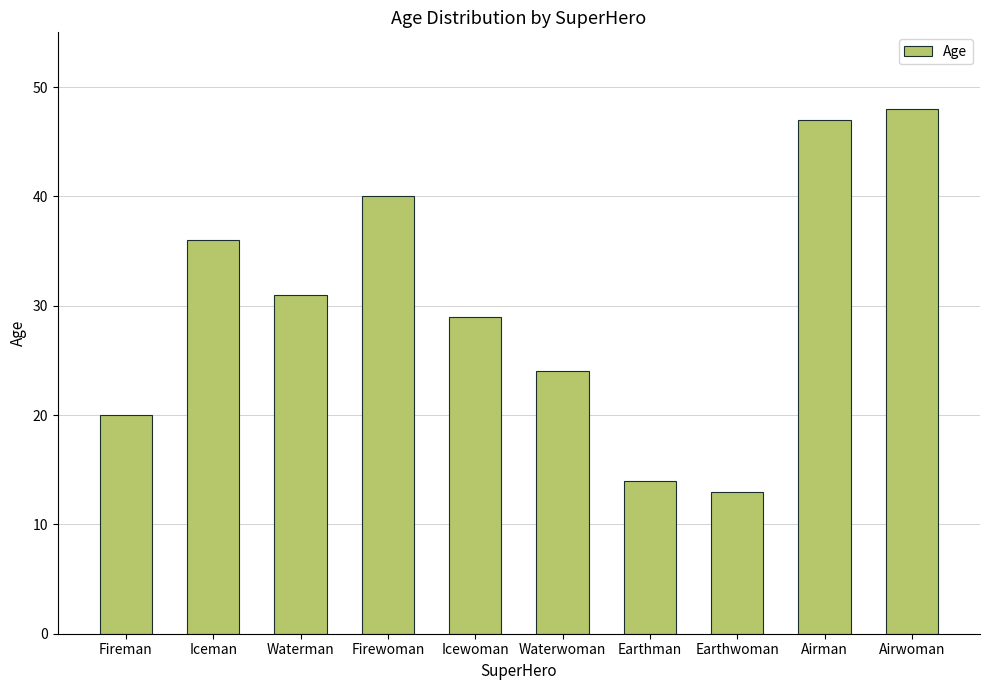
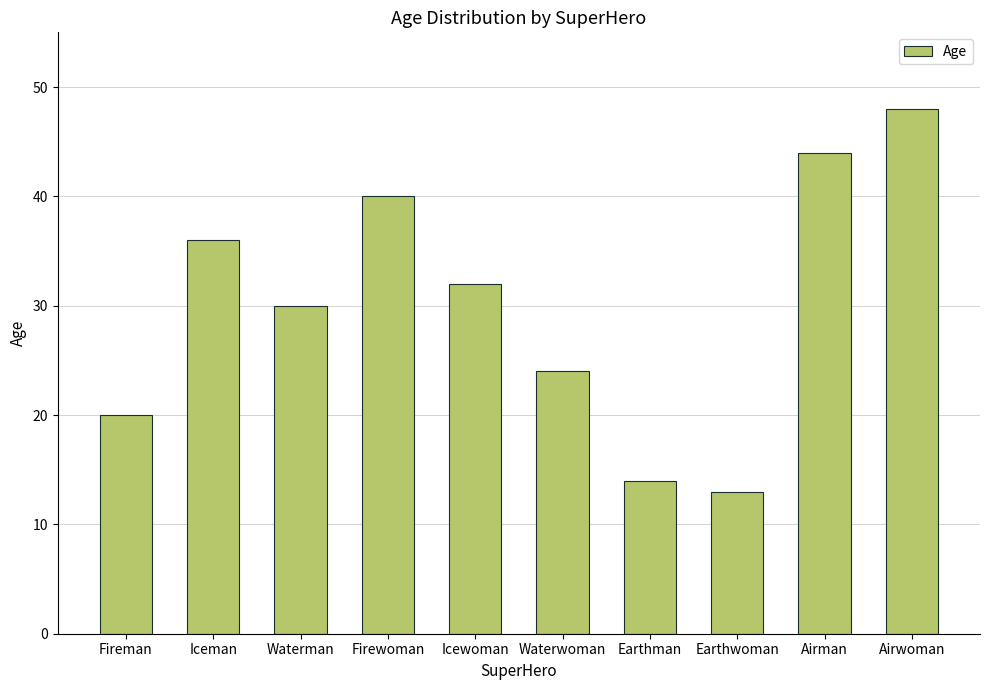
  {
    "Fireman": 20,
    "Iceman": 36,
-   "Waterman": 31,
+   "Waterman": 30,
    "Firewoman": 40,
-   "Icewoman": 29,
+   "Icewoman": 32,
    "Waterwoman": 24,
    "Earthman": 14,
    "Earthwoman": 13,
-   "Airman": 47,
+   "Airman": 44,
    "Airwoman": 48
  }
